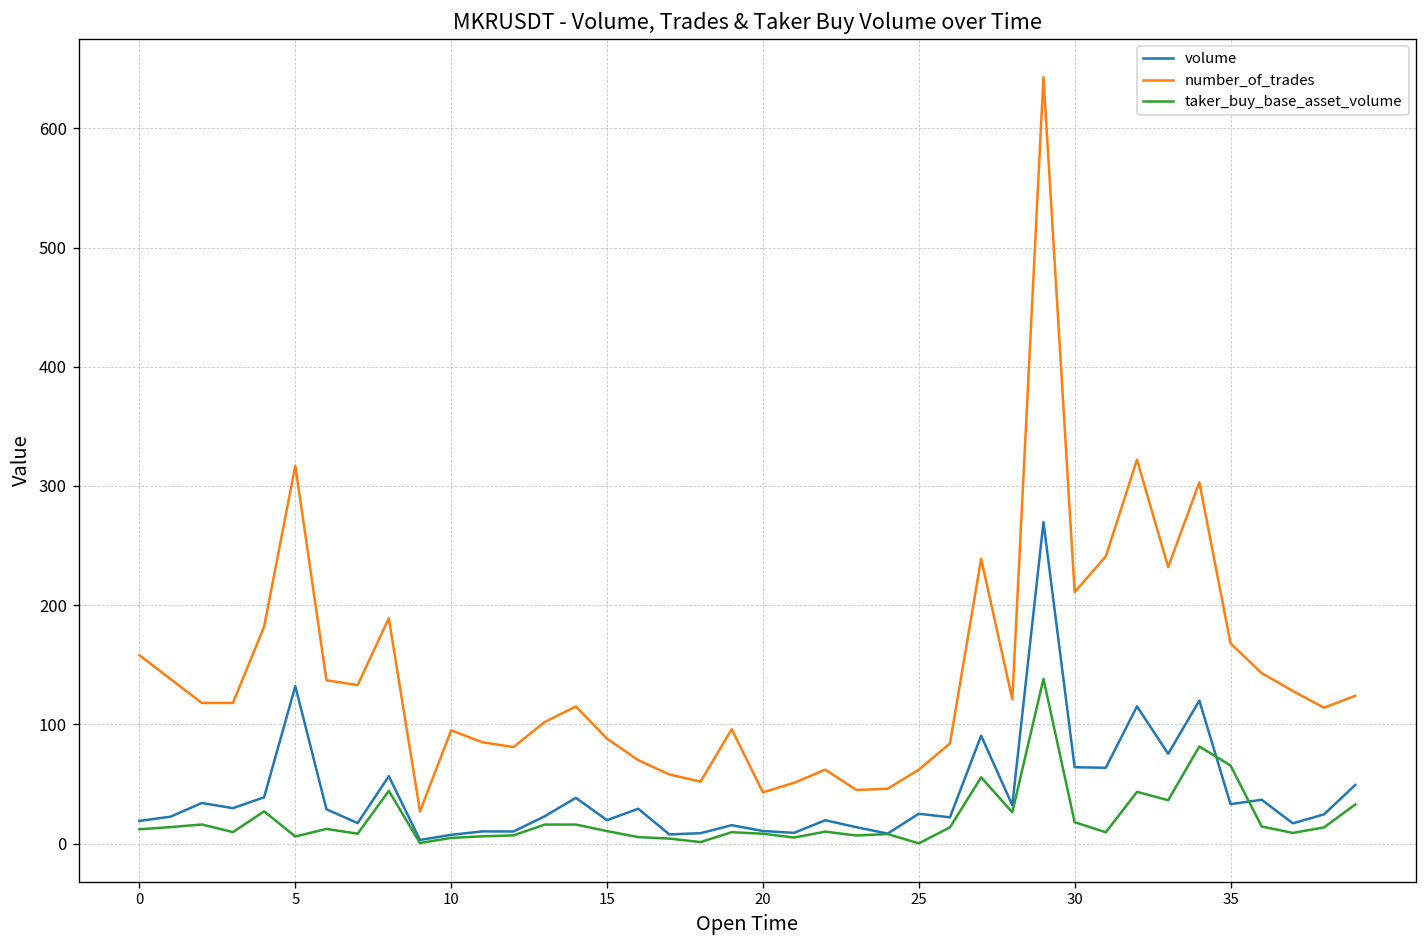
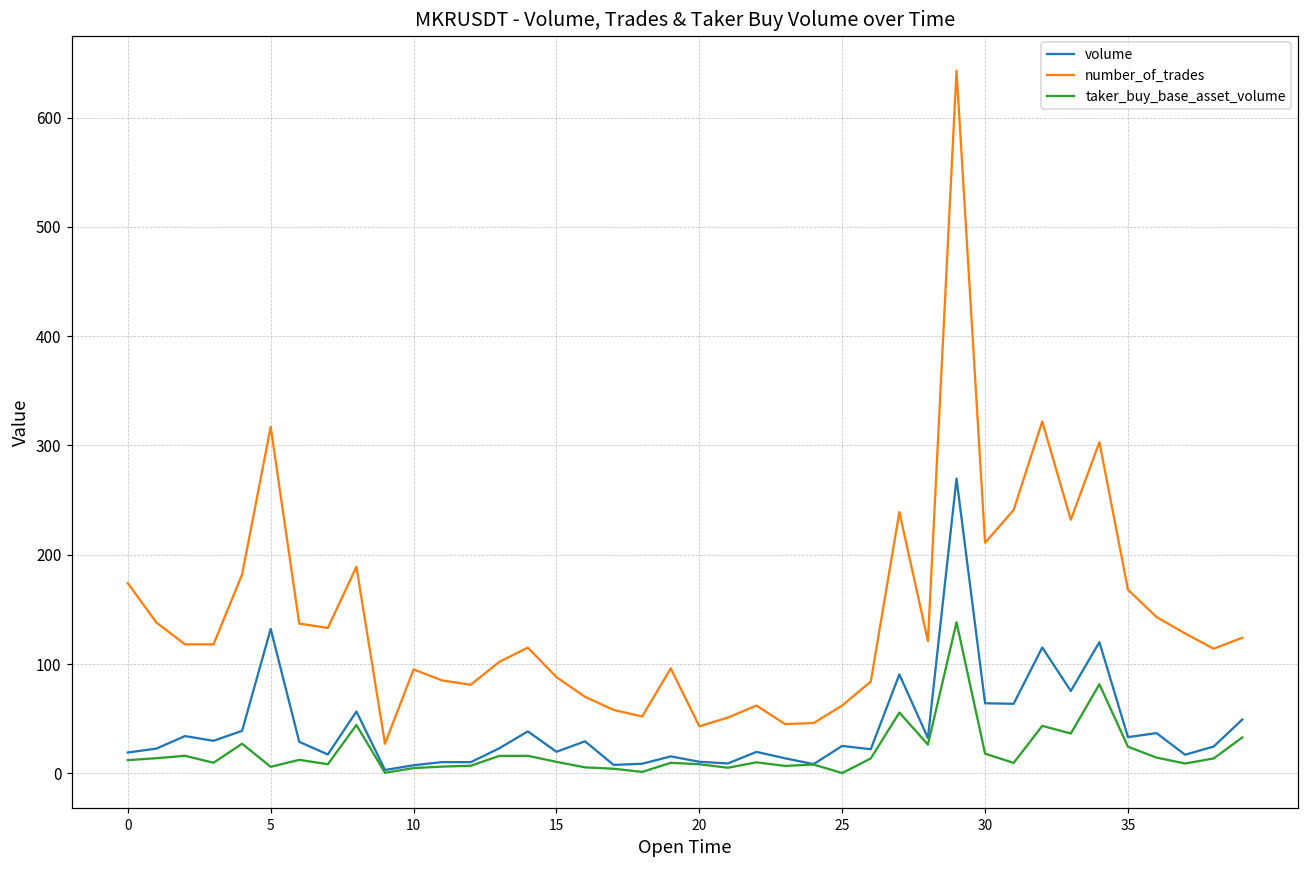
  {
    "volume": {
      "0": 20,
      "5": 130,
      "15": 20,
      "25": 30,
      "30": 60,
      "35": 30
    },
    "number_of_trades": {
-     "0": 160,
+     "0": 170,
      "5": 320,
      "10": 100,
      "15": 90,
      "20": 40,
      "25": 60,
      "30": 210,
      "35": 170
    },
    "taker_buy_base_asset_volume": {
      "0": 10,
      "5": 10,
      "15": 10,
      "25": 0,
      "30": 20,
-     "35": 70
+     "35": 20
    }
  }
